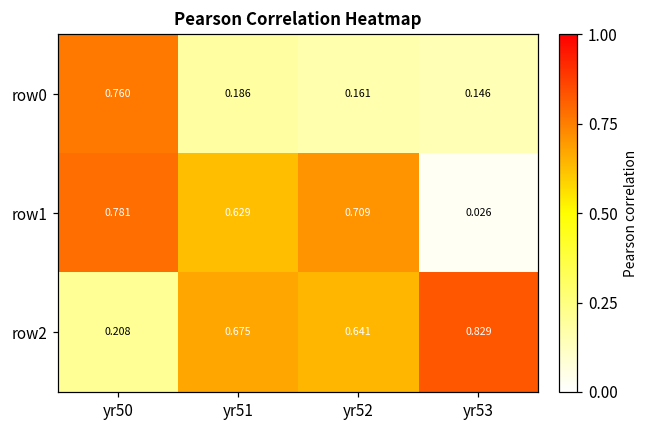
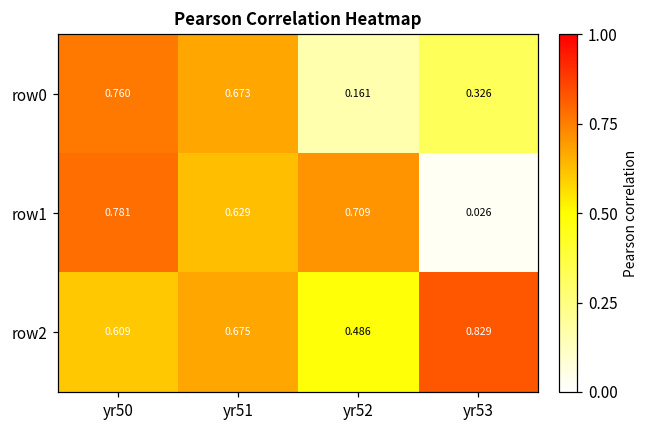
  {
    "row0": {
      "yr50": 0.760,
-     "yr51": 0.186,
+     "yr51": 0.673,
      "yr52": 0.161,
-     "yr53": 0.146
+     "yr53": 0.326
    },
    "row1": {
      "yr50": 0.781,
      "yr51": 0.629,
      "yr52": 0.709,
      "yr53": 0.026
    },
    "row2": {
-     "yr50": 0.208,
+     "yr50": 0.609,
      "yr51": 0.675,
-     "yr52": 0.641,
+     "yr52": 0.486,
      "yr53": 0.829
    }
  }
